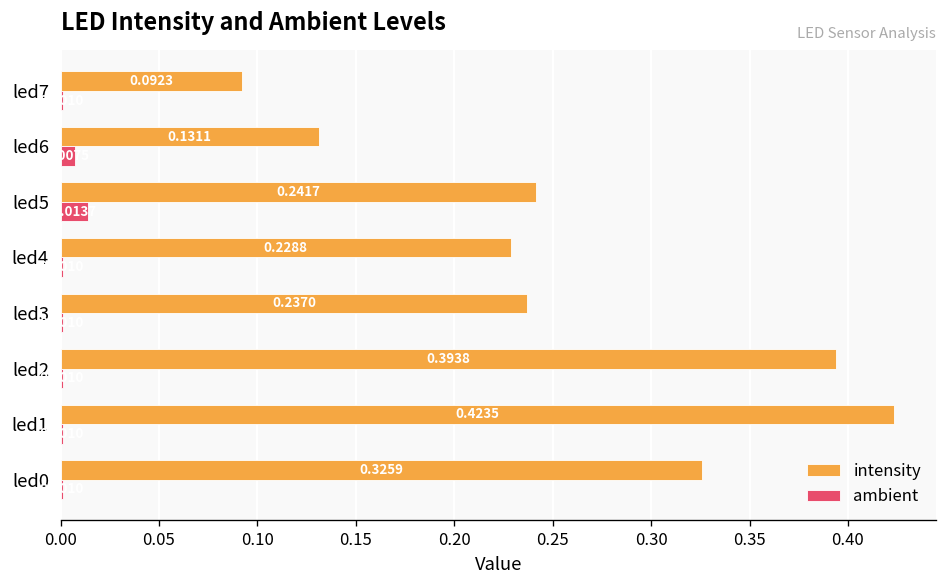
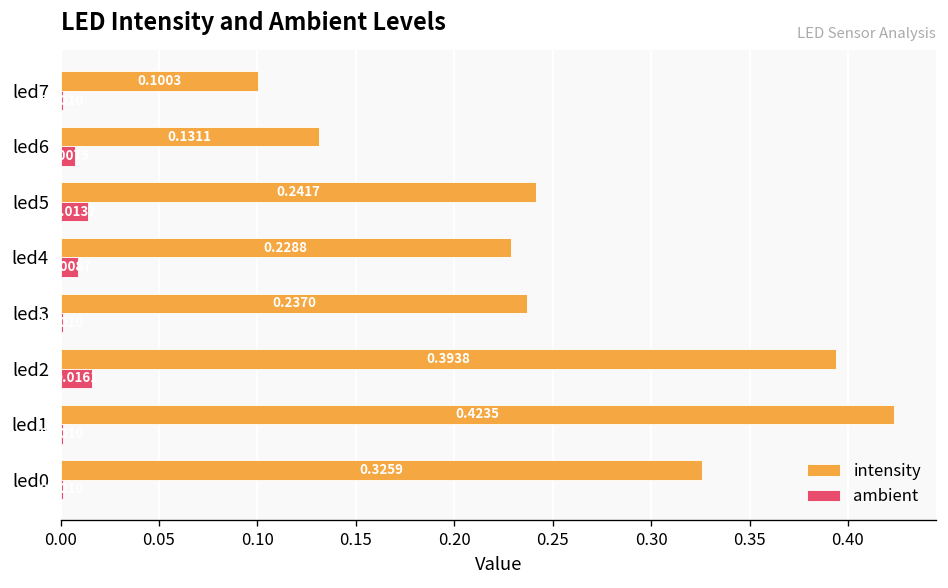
  {
    "intensity": {
-     "led7": 0.0923,
+     "led7": 0.1003,
      "led6": 0.1311,
      "led5": 0.2417,
      "led4": 0.2288,
      "led3": 0.2370,
      "led2": 0.3938,
      "led1": 0.4235,
      "led0": 0.3259
    },
    "ambient": {
      "led6": 0.007,
-     "led4": 0.001,
-     "led2": 0.001
+     "led4": 0.009,
+     "led2": 0.016
    }
  }
